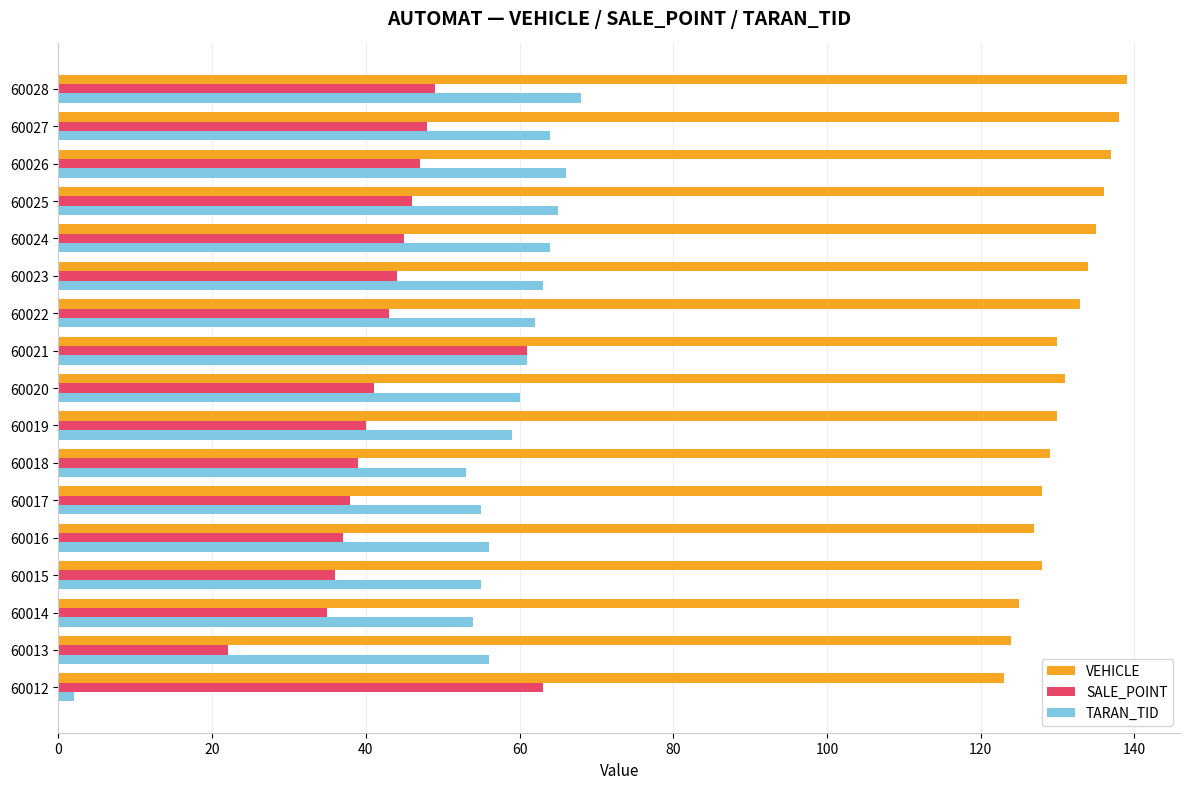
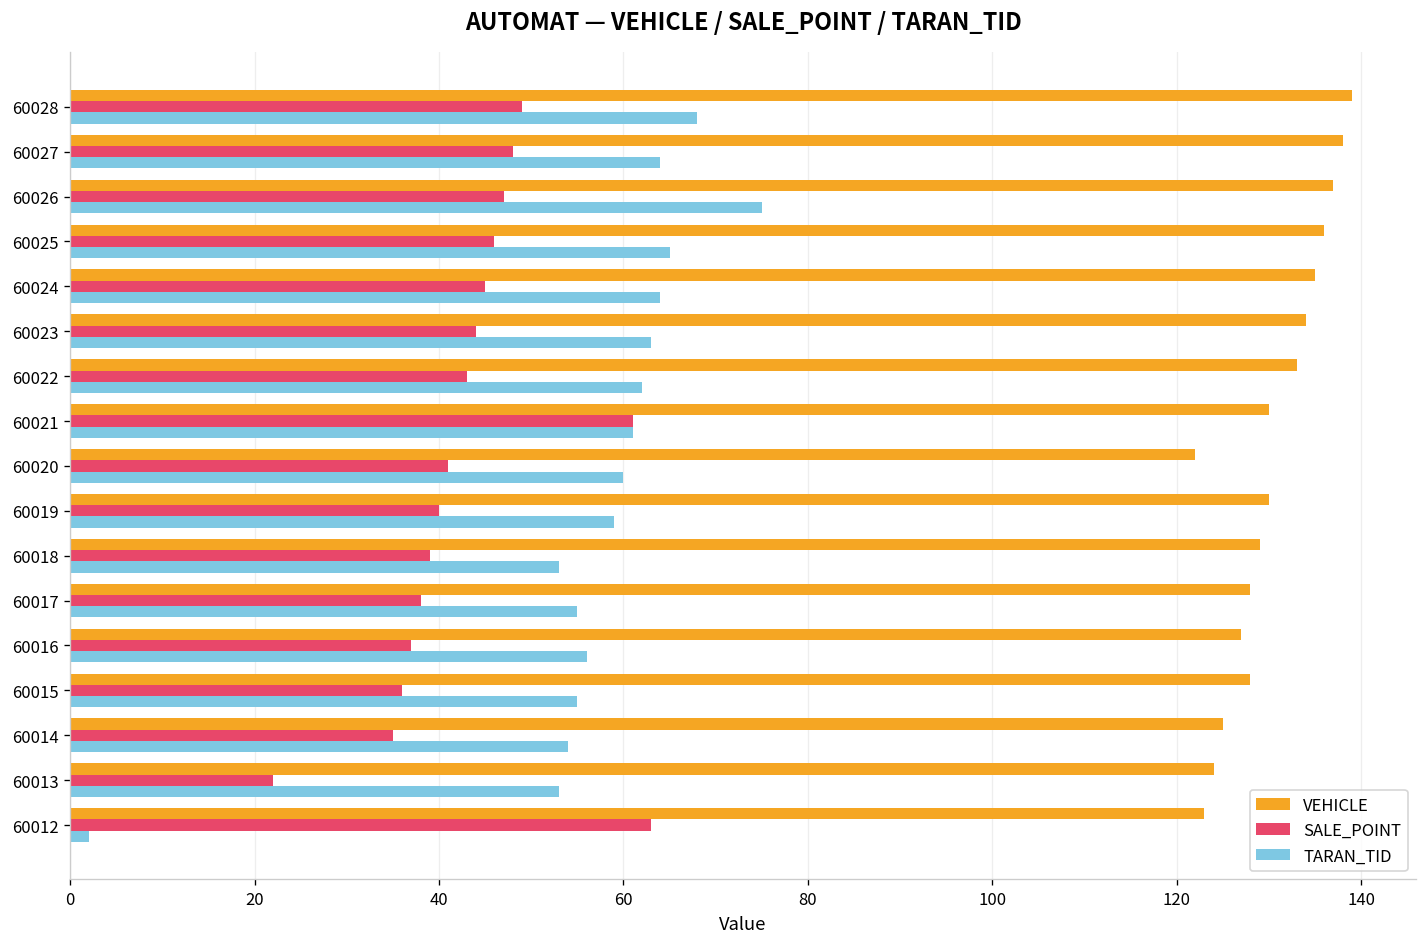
  {
    "VEHICLE": {
      "60028": 139,
      "60027": 138,
      "60026": 137,
      "60025": 136,
      "60024": 135,
      "60023": 134,
      "60022": 133,
      "60021": 130,
-     "60020": 131,
+     "60020": 122,
      "60019": 130,
      "60018": 129,
      "60017": 128,
      "60016": 127,
      "60015": 128,
      "60014": 125,
      "60013": 124,
      "60012": 123
    },
    "SALE_POINT": {
      "60028": 49,
      "60027": 48,
      "60026": 47,
      "60025": 46,
      "60024": 45,
      "60023": 44,
      "60022": 43,
      "60021": 61,
      "60020": 41,
      "60019": 40,
      "60018": 39,
      "60017": 38,
      "60016": 37,
      "60015": 36,
      "60014": 35,
      "60013": 22,
      "60012": 63
    },
    "TARAN_TID": {
      "60028": 68,
      "60027": 64,
-     "60026": 66,
+     "60026": 75,
      "60025": 65,
      "60024": 64,
      "60023": 63,
      "60022": 62,
      "60021": 61,
      "60020": 60,
      "60019": 59,
      "60018": 53,
      "60017": 55,
      "60016": 56,
      "60015": 55,
      "60014": 54,
-     "60013": 56,
+     "60013": 53,
      "60012": 2
    }
  }
